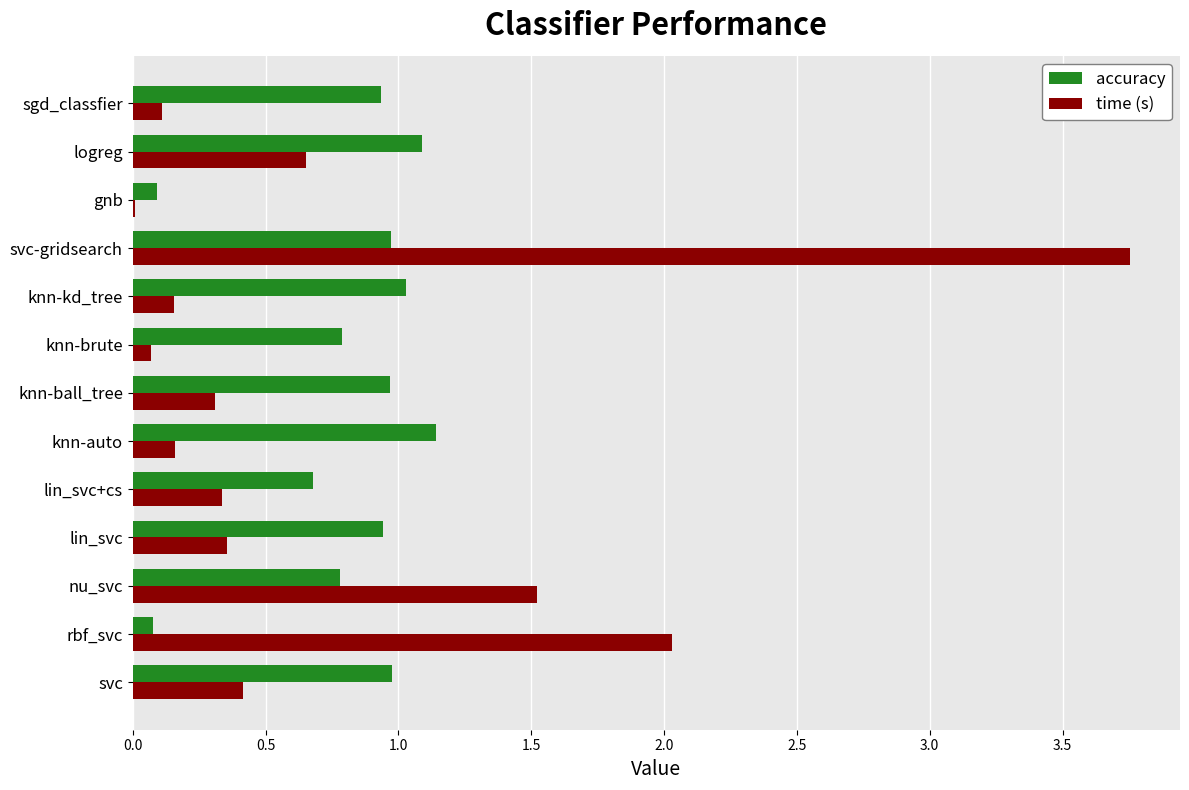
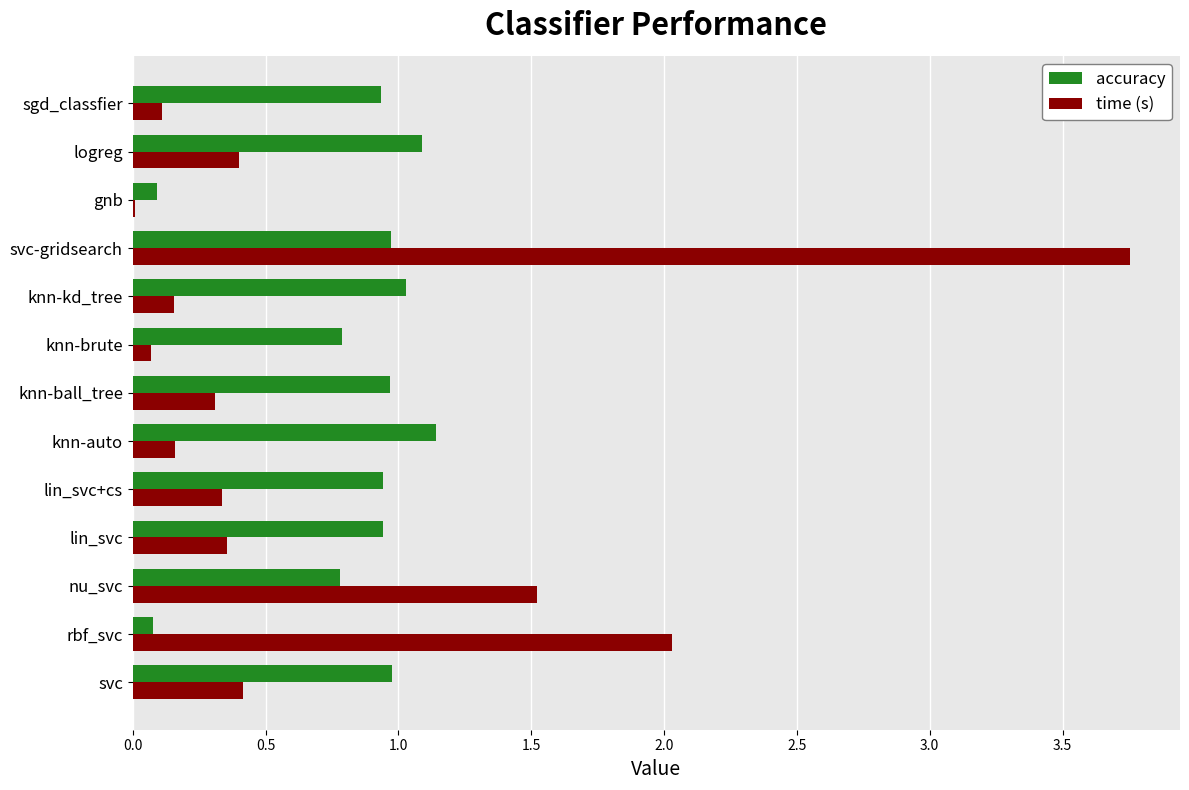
  {
    "accuracy": {
      "sgd_classfier": 0.93,
      "logreg": 1.09,
      "gnb": 0.09,
      "svc-gridsearch": 0.97,
      "knn-kd_tree": 1.03,
      "knn-brute": 0.79,
      "knn-ball_tree": 0.97,
      "knn-auto": 1.14,
-     "lin_svc+cs": 0.68,
+     "lin_svc+cs": 0.94,
      "lin_svc": 0.94,
      "nu_svc": 0.78,
      "rbf_svc": 0.08,
      "svc": 0.97
    },
    "time (s)": {
      "sgd_classfier": 0.11,
-     "logreg": 0.65,
+     "logreg": 0.40,
      "svc-gridsearch": 3.75,
      "knn-kd_tree": 0.16,
      "knn-brute": 0.07,
      "knn-ball_tree": 0.31,
      "knn-auto": 0.16,
      "lin_svc+cs": 0.34,
      "lin_svc": 0.35,
      "nu_svc": 1.52,
      "rbf_svc": 2.03,
      "svc": 0.41
    }
  }
